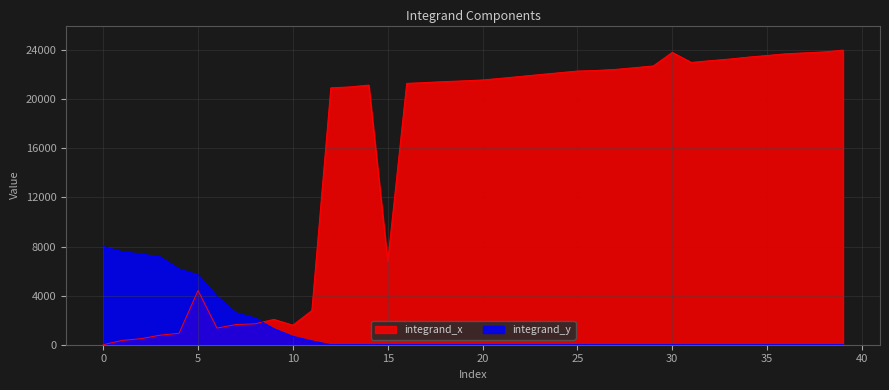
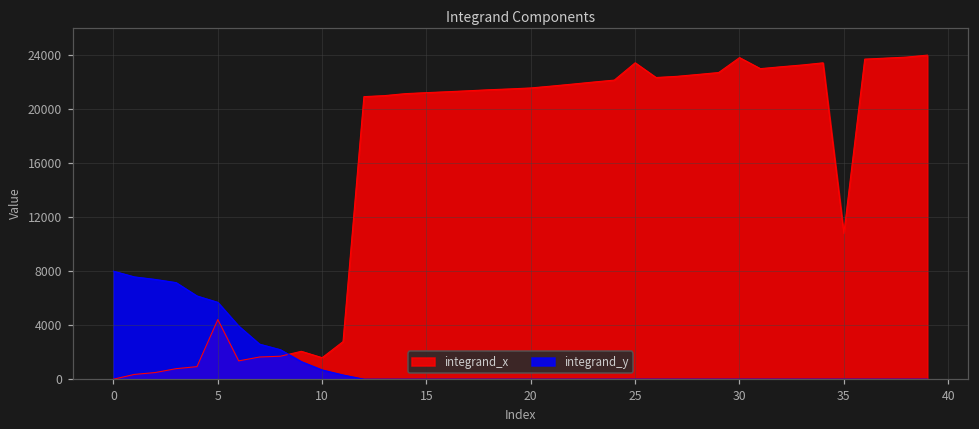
  {
    "integrand_x": {
      "0": 0,
      "5": 4400,
      "10": 1600,
-     "15": 6800,
+     "15": 21200,
      "20": 21600,
-     "25": 22300,
+     "25": 23400,
      "30": 23800,
-     "35": 23600
+     "35": 10800
    },
    "integrand_y": {
      "0": 8000,
      "5": 5700,
      "10": 700,
      "15": 0,
      "20": 0,
      "25": 0,
      "30": 0,
      "35": 0
    }
  }
